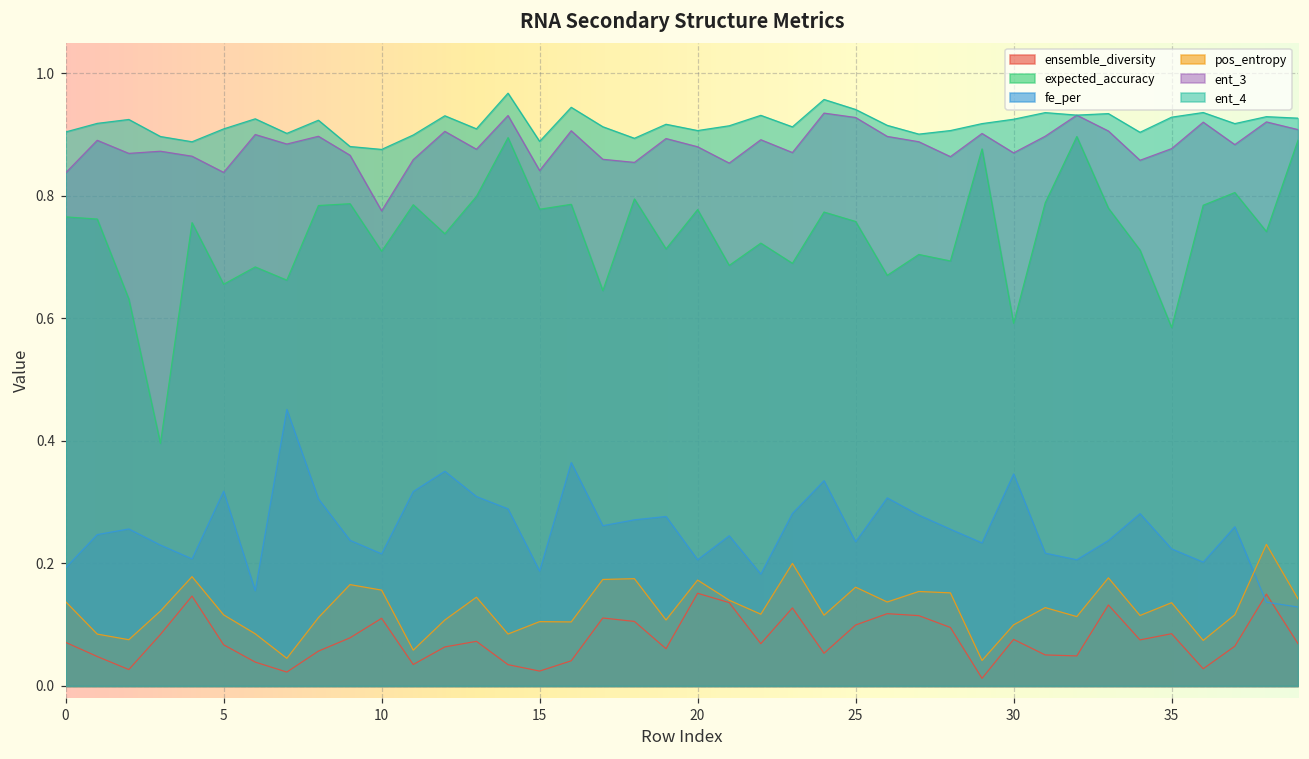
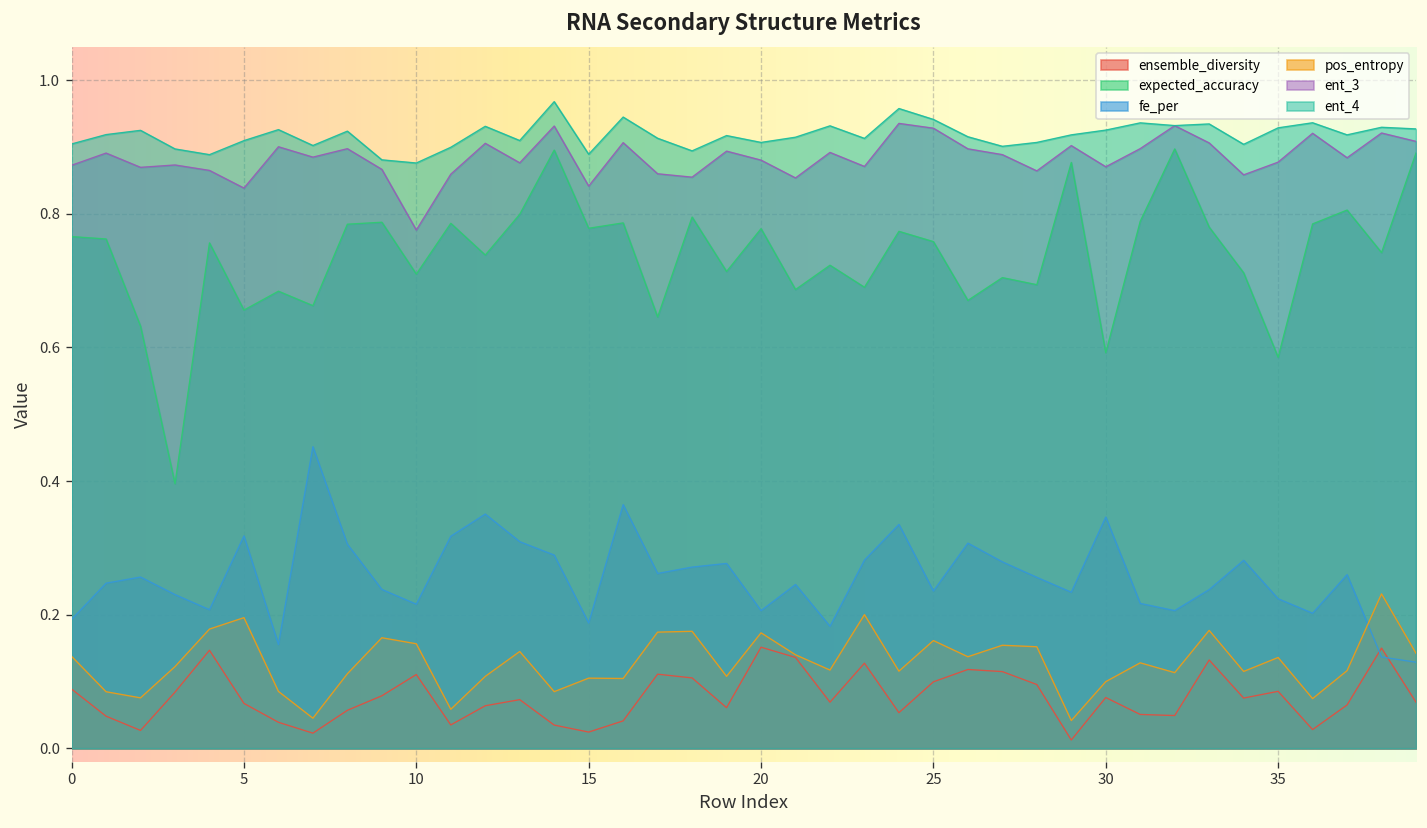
  {
    "ensemble_diversity": {
-     "0": 0.07,
+     "0": 0.09,
      "5": 0.07,
      "10": 0.11,
      "15": 0.02,
      "20": 0.15,
      "25": 0.10,
      "30": 0.08,
      "35": 0.09
    },
    "fe_per": {
      "0": 0.19,
      "5": 0.32,
      "10": 0.22,
      "15": 0.19,
      "20": 0.21,
      "25": 0.24,
      "30": 0.35,
      "35": 0.22
    },
    "pos_entropy": {
      "0": 0.14,
-     "5": 0.12,
+     "5": 0.20,
      "10": 0.16,
      "15": 0.11,
      "20": 0.17,
      "25": 0.16,
      "30": 0.10,
      "35": 0.14
    },
    "ent_3": {
-     "0": 0.84,
+     "0": 0.87,
      "5": 0.84,
      "10": 0.78,
      "15": 0.84,
      "20": 0.88,
      "25": 0.93,
      "30": 0.87,
      "35": 0.88
    }
  }
